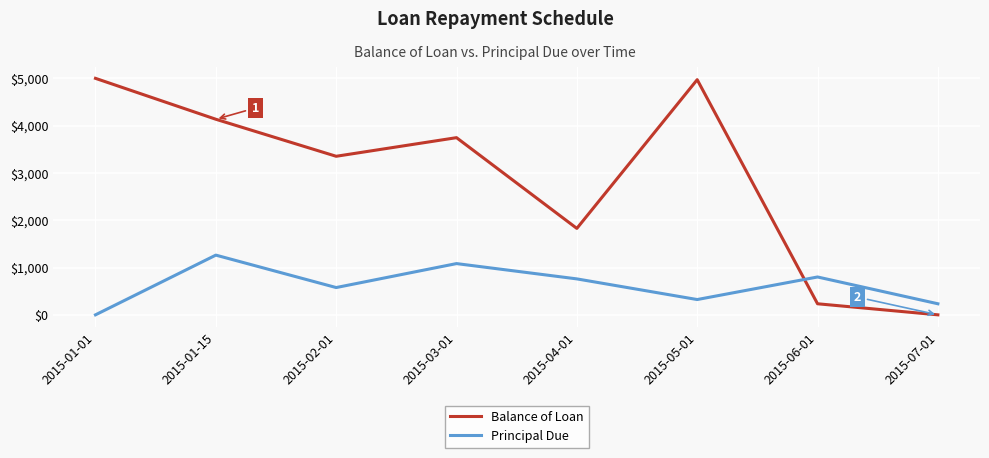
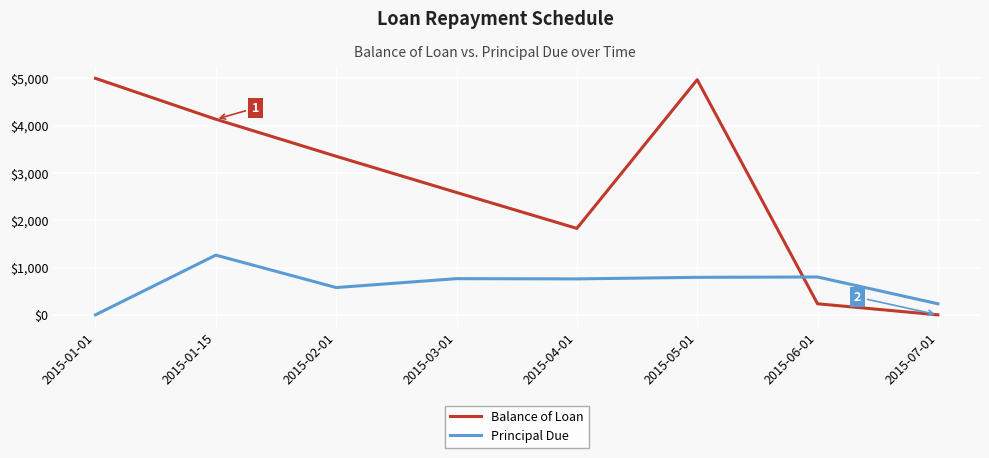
  {
    "Balance of Loan": {
      "2015-01-01": "$5,000",
      "2015-01-15": "$4,100",
      "2015-02-01": "$3,400",
-     "2015-03-01": "$3,700",
+     "2015-03-01": "$2,600",
      "2015-04-01": "$1,800",
      "2015-05-01": "$5,000",
      "2015-06-01": "$200",
      "2015-07-01": "$0"
    },
    "Principal Due": {
      "2015-01-01": "$0",
      "2015-01-15": "$1,300",
      "2015-02-01": "$600",
-     "2015-03-01": "$1,100",
+     "2015-03-01": "$800",
      "2015-04-01": "$800",
-     "2015-05-01": "$300",
+     "2015-05-01": "$800",
      "2015-06-01": "$800",
      "2015-07-01": "$200"
    }
  }
